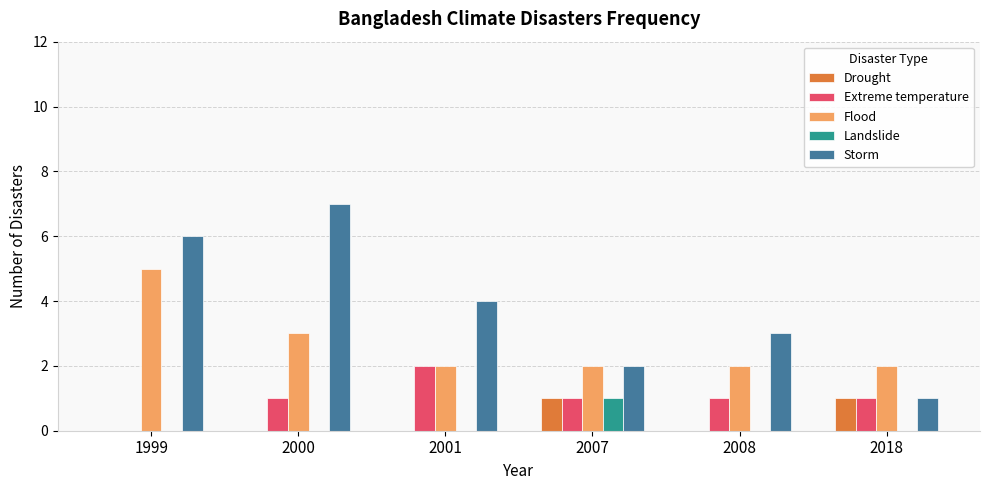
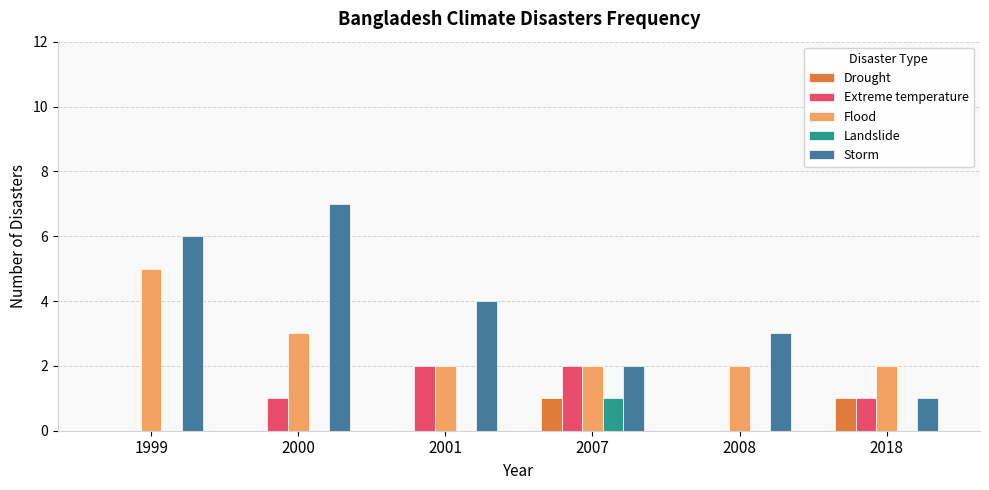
  {
    "Extreme temperature": {
      "1999": 0,
      "2000": 1,
      "2001": 2,
-     "2007": 1,
-     "2008": 1,
+     "2007": 2,
+     "2008": 0,
      "2018": 1
    }
  }
